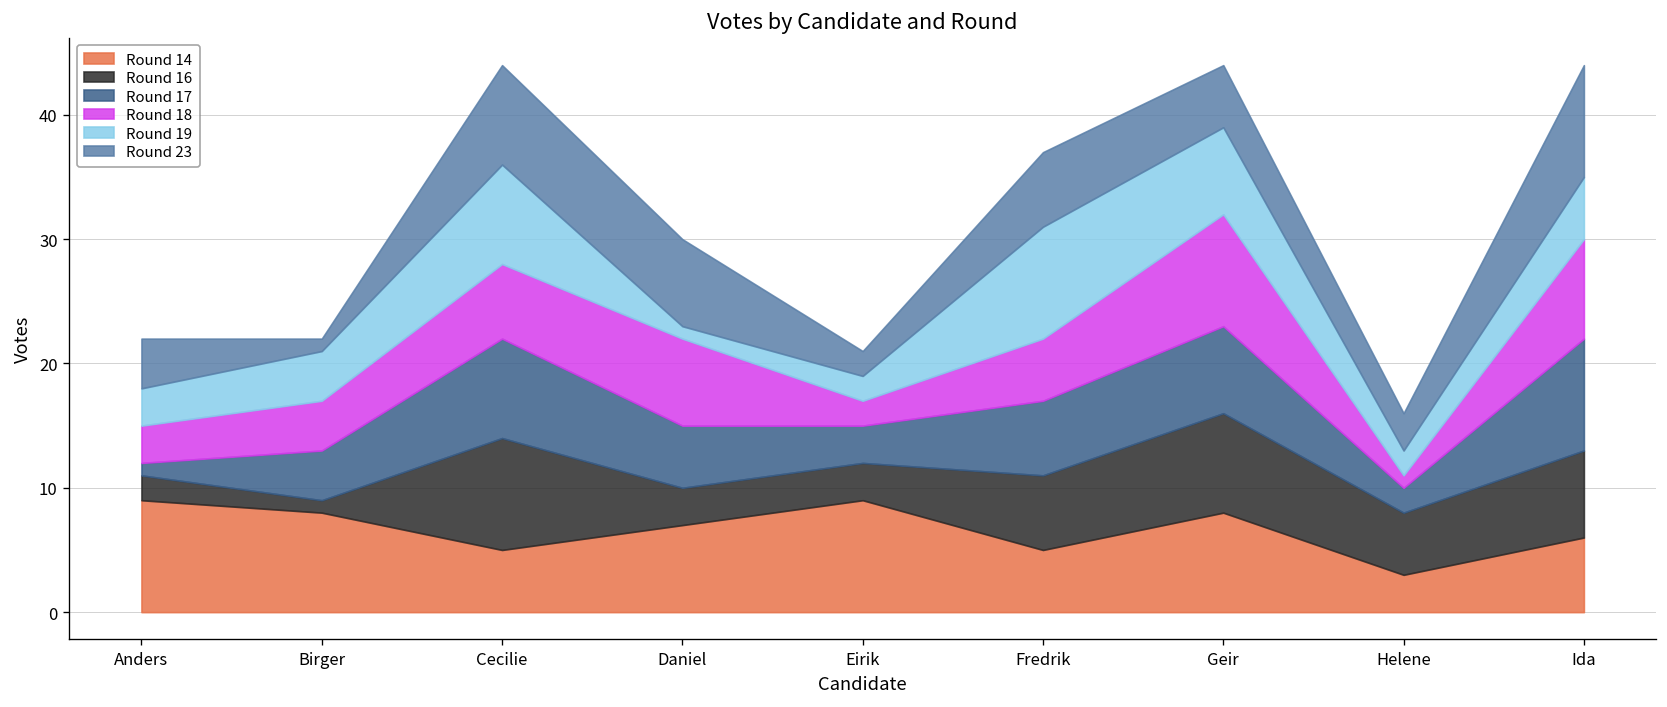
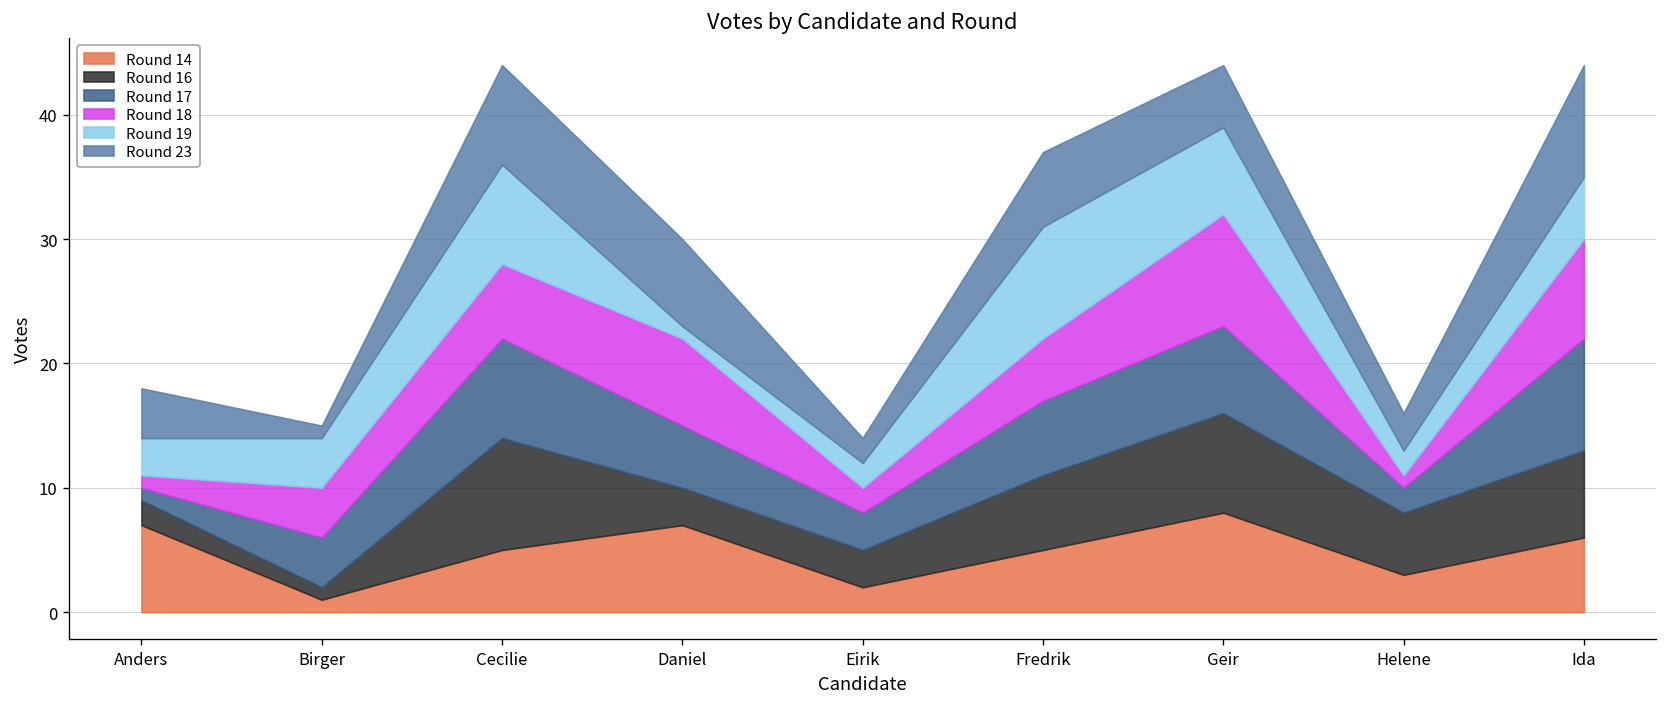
  {
    "Round 14": {
-     "Anders": 9,
-     "Birger": 8,
+     "Anders": 7,
+     "Birger": 1,
      "Cecilie": 5,
      "Daniel": 7,
-     "Eirik": 9,
+     "Eirik": 2,
      "Fredrik": 5,
      "Geir": 8,
      "Helene": 3,
      "Ida": 6
    },
    "Round 16": {
      "Anders": 2,
      "Birger": 1,
      "Cecilie": 9,
      "Daniel": 3,
      "Eirik": 3,
      "Fredrik": 6,
      "Geir": 8,
      "Helene": 5,
      "Ida": 7
    },
    "Round 18": {
-     "Anders": 3,
+     "Anders": 1,
      "Birger": 4,
      "Cecilie": 6,
      "Daniel": 7,
      "Eirik": 2,
      "Fredrik": 5,
      "Geir": 9,
      "Helene": 1,
      "Ida": 8
    },
    "Round 19": {
      "Anders": 3,
      "Birger": 4,
      "Cecilie": 8,
      "Daniel": 1,
      "Eirik": 2,
      "Fredrik": 9,
      "Geir": 7,
      "Helene": 2,
      "Ida": 5
    }
  }
